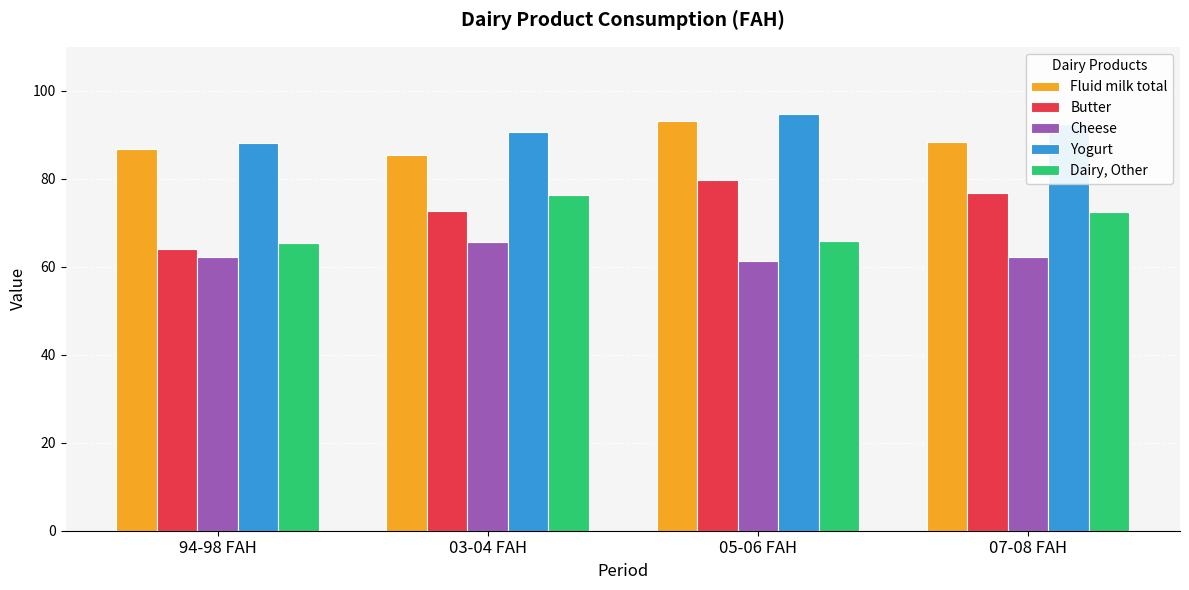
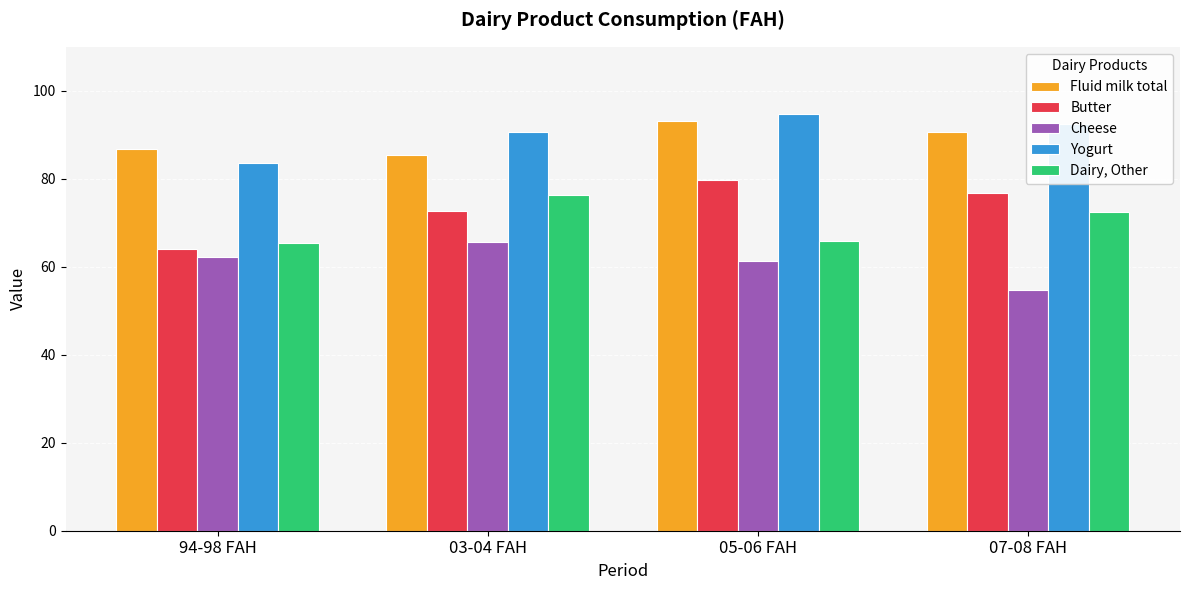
  {
    "Fluid milk total": {
      "94-98 FAH": 87,
      "03-04 FAH": 85,
      "05-06 FAH": 93,
-     "07-08 FAH": 88
+     "07-08 FAH": 91
    },
    "Butter": {
      "94-98 FAH": 64,
      "03-04 FAH": 73,
      "05-06 FAH": 80,
      "07-08 FAH": 77
    },
    "Cheese": {
      "94-98 FAH": 62,
      "03-04 FAH": 66,
      "05-06 FAH": 61,
-     "07-08 FAH": 62
+     "07-08 FAH": 55
    },
    "Yogurt": {
-     "94-98 FAH": 88,
+     "94-98 FAH": 84,
      "03-04 FAH": 91,
      "05-06 FAH": 95
    },
    "Dairy, Other": {
      "94-98 FAH": 65,
      "03-04 FAH": 76,
      "05-06 FAH": 66,
      "07-08 FAH": 72
    }
  }
